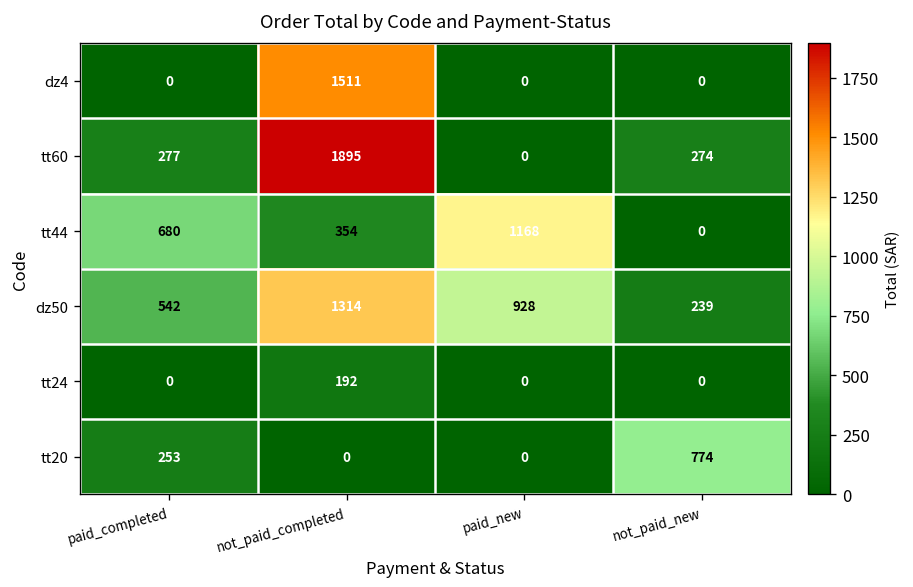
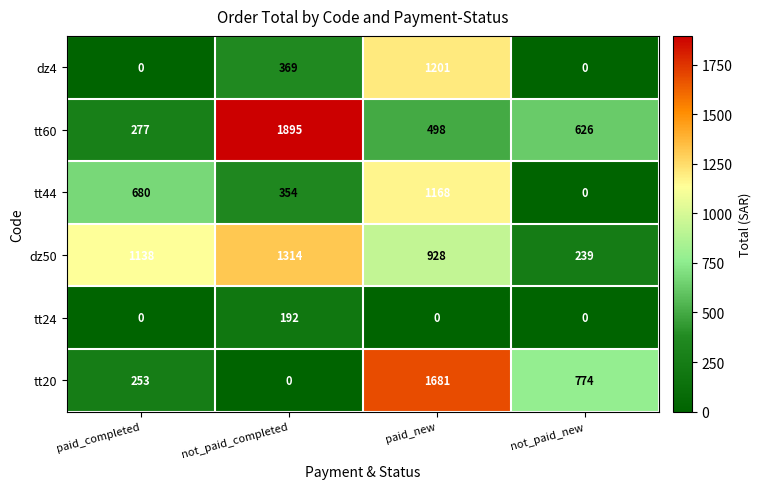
  {
    "dz4": {
      "paid_completed": 0,
-     "not_paid_completed": 1511,
-     "paid_new": 0,
+     "not_paid_completed": 369,
+     "paid_new": 1201,
      "not_paid_new": 0
    },
    "tt60": {
      "paid_completed": 277,
      "not_paid_completed": 1895,
-     "paid_new": 0,
-     "not_paid_new": 274
+     "paid_new": 498,
+     "not_paid_new": 626
    },
    "tt44": {
      "paid_completed": 680,
      "not_paid_completed": 354,
      "paid_new": 1168,
      "not_paid_new": 0
    },
    "dz50": {
-     "paid_completed": 542,
+     "paid_completed": 1138,
      "not_paid_completed": 1314,
      "paid_new": 928,
      "not_paid_new": 239
    },
    "tt24": {
      "paid_completed": 0,
      "not_paid_completed": 192,
      "paid_new": 0,
      "not_paid_new": 0
    },
    "tt20": {
      "paid_completed": 253,
      "not_paid_completed": 0,
-     "paid_new": 0,
+     "paid_new": 1681,
      "not_paid_new": 774
    }
  }
